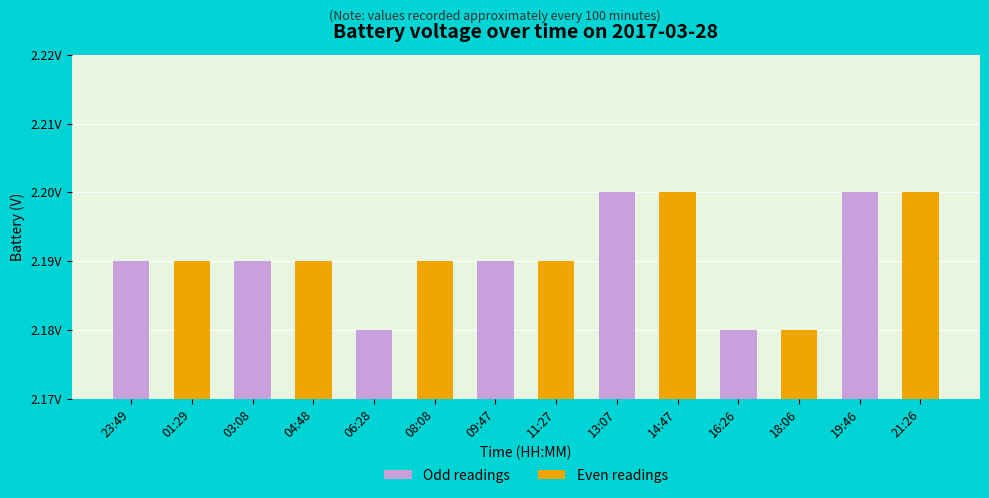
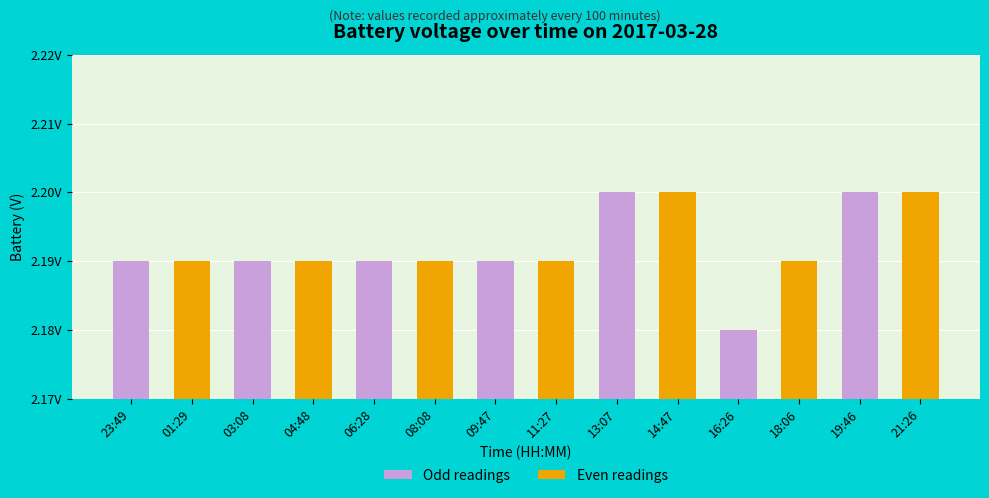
  {
    "Odd readings": {
      "23:49": "2.19V",
      "03:08": "2.19V",
-     "06:28": "2.18V",
+     "06:28": "2.19V",
      "09:47": "2.19V",
      "13:07": "2.20V",
      "16:26": "2.18V",
      "19:46": "2.20V"
    },
    "Even readings": {
      "01:29": "2.19V",
      "04:48": "2.19V",
      "08:08": "2.19V",
      "11:27": "2.19V",
      "14:47": "2.20V",
-     "18:06": "2.18V",
+     "18:06": "2.19V",
      "21:26": "2.20V"
    }
  }
